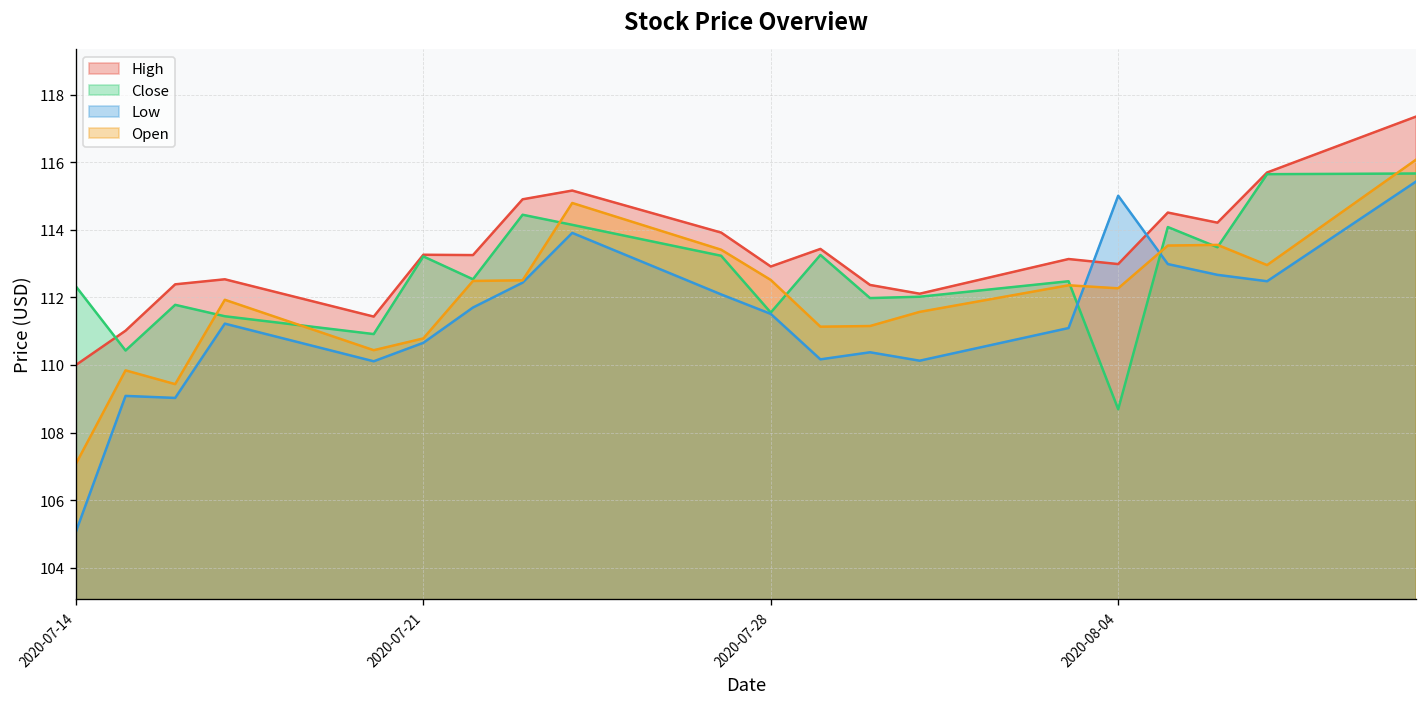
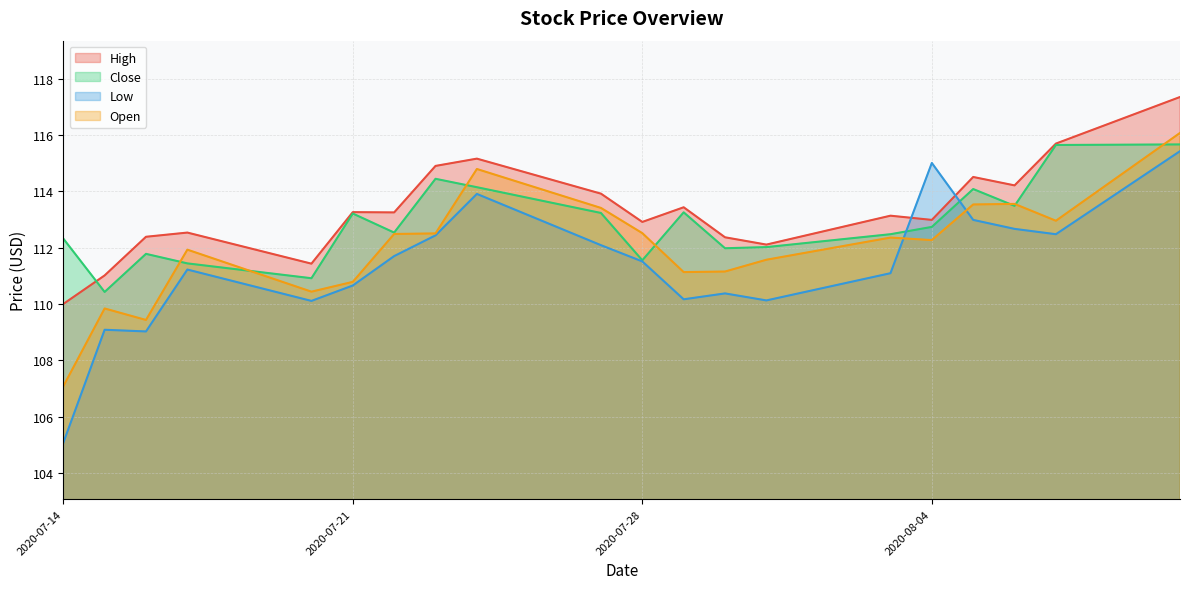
  {
    "Close": {
      "2020-07-14": 112.3,
-     "2020-08-04": 108.7
+     "2020-08-04": 112.7
    },
    "Low": {
      "2020-07-14": 105.1,
      "2020-07-21": 110.7,
      "2020-08-04": 115.0
    }
  }
